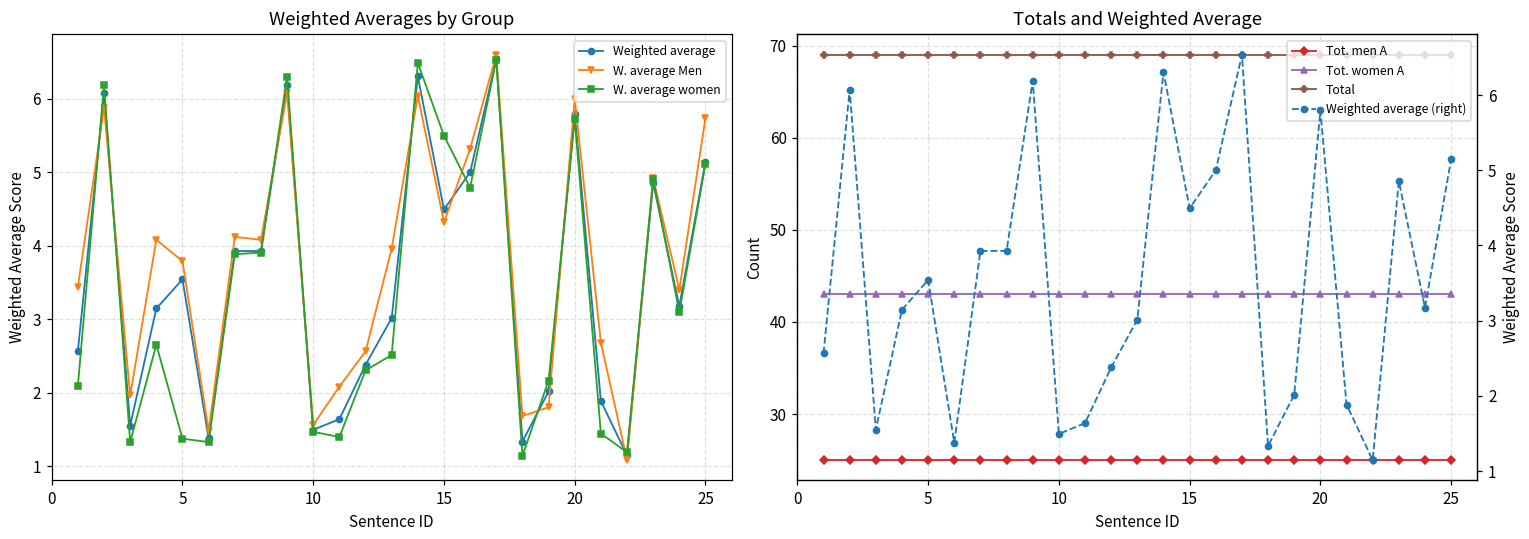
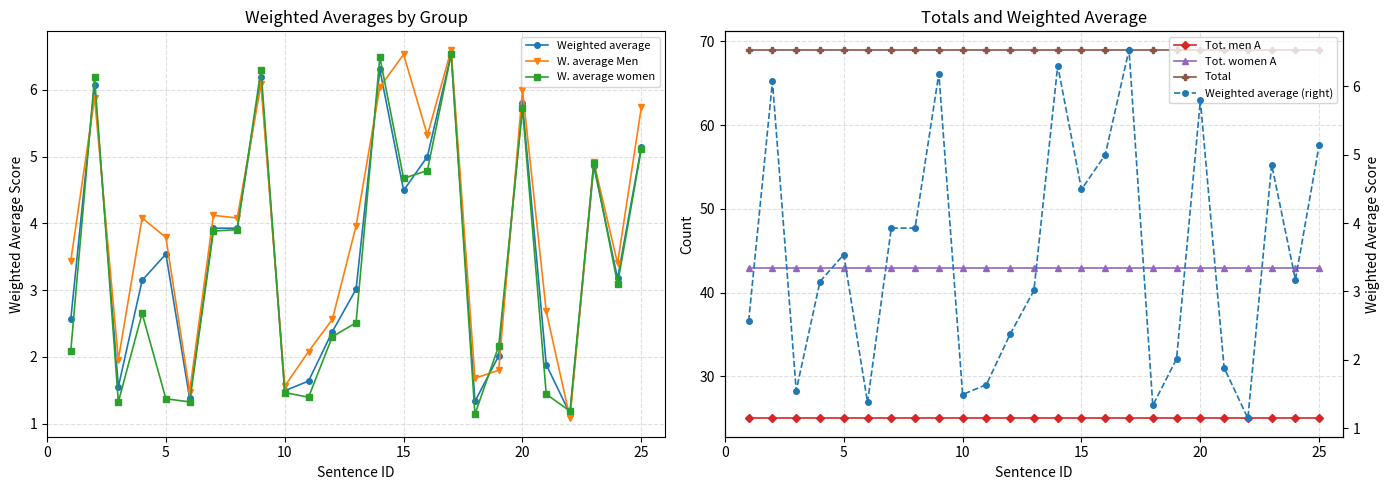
  {
    "Weighted Averages by Group": {
      "Weighted average": {
        "5": 3.5,
        "15": 4.5,
        "20": 5.8
      },
      "W. average Men": {
        "5": 3.8,
        "10": 1.6,
-       "15": 4.3,
+       "15": 6.5,
        "20": 6.0,
        "25": 5.7
      },
      "W. average women": {
        "5": 1.4,
-       "15": 5.5,
+       "15": 4.7,
        "20": 5.7
      }
    }
  }
